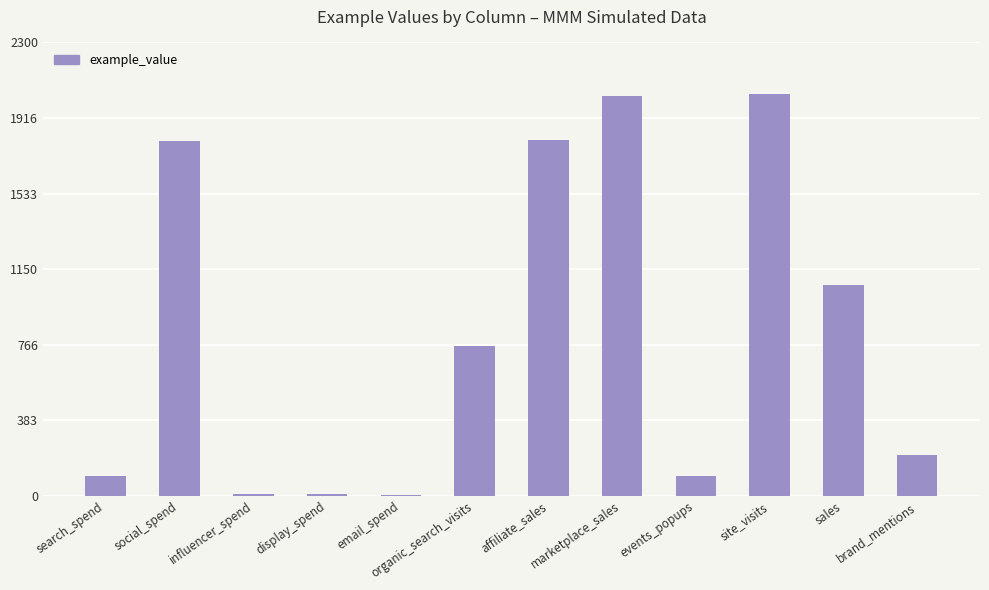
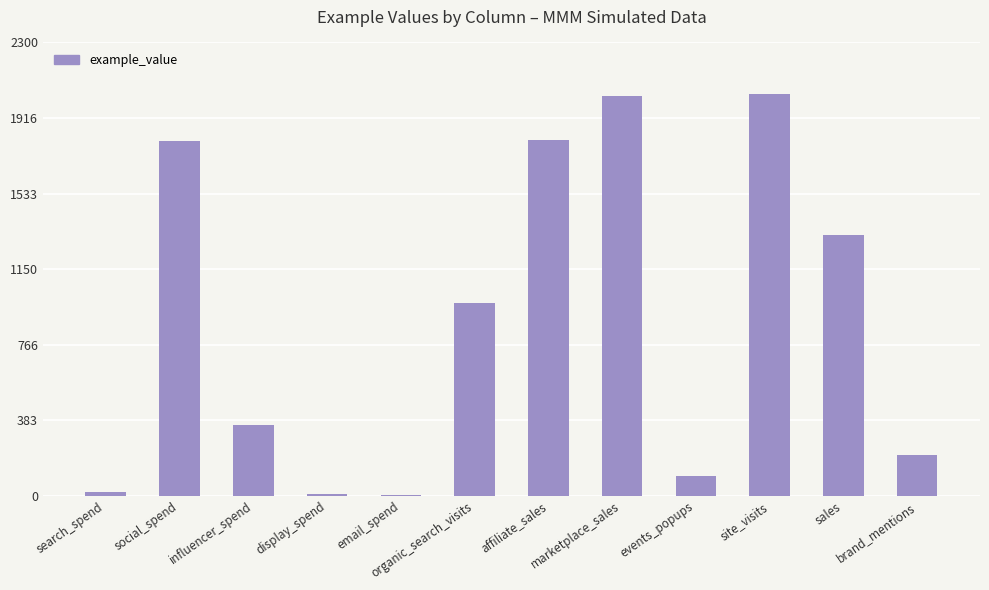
  {
-   "search_spend": 100,
+   "search_spend": 20,
    "social_spend": 1800,
-   "influencer_spend": 10,
-   "organic_search_visits": 760,
+   "influencer_spend": 360,
+   "organic_search_visits": 980,
    "affiliate_sales": 1800,
    "marketplace_sales": 2030,
    "events_popups": 100,
    "site_visits": 2040,
-   "sales": 1070,
+   "sales": 1320,
    "brand_mentions": 210
  }
